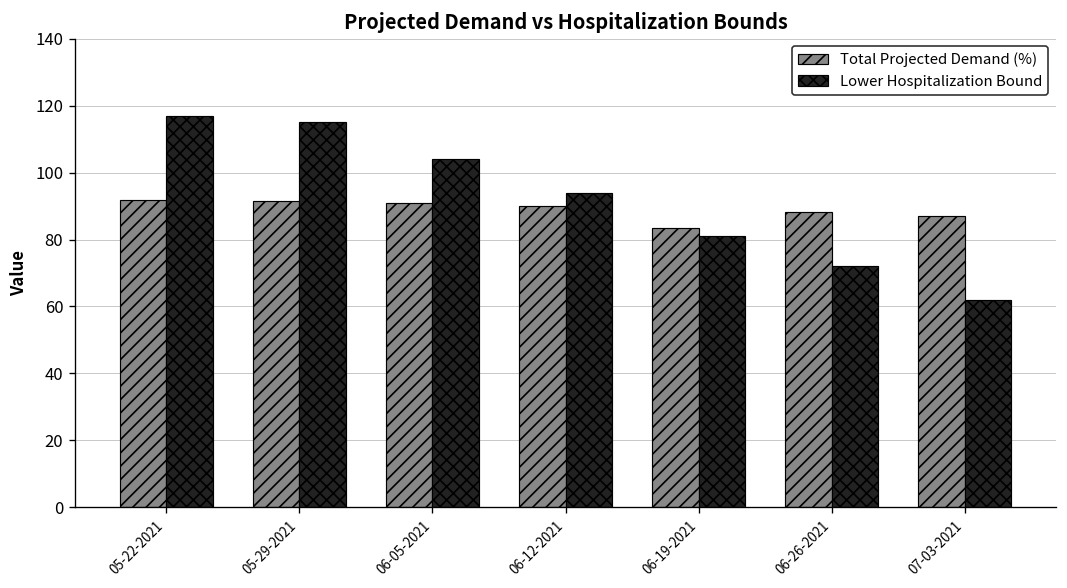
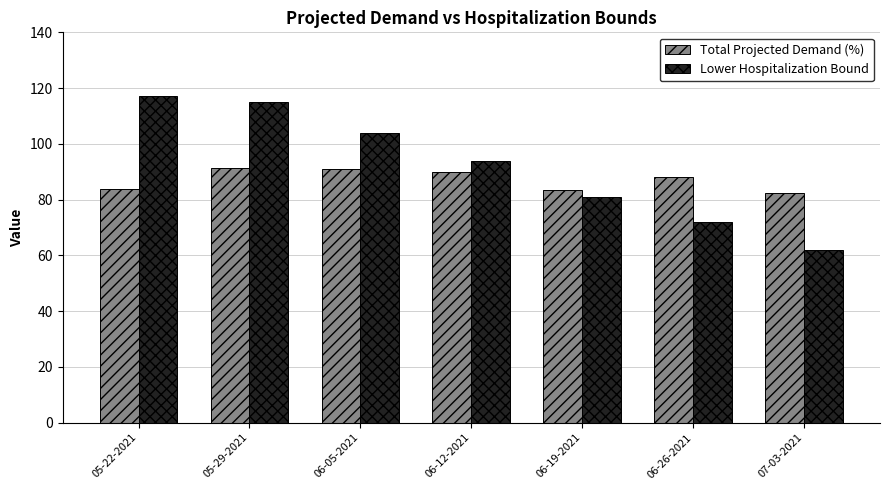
  {
    "Total Projected Demand (%)": {
-     "05-22-2021": 92,
+     "05-22-2021": 84,
      "05-29-2021": 91,
      "06-05-2021": 91,
      "06-12-2021": 90,
      "06-19-2021": 83,
      "06-26-2021": 88,
-     "07-03-2021": 87
+     "07-03-2021": 82
    },
    "Lower Hospitalization Bound": {
      "05-22-2021": 117,
      "05-29-2021": 115,
      "06-05-2021": 104,
      "06-12-2021": 94,
      "06-19-2021": 81,
      "06-26-2021": 72,
      "07-03-2021": 62
    }
  }
